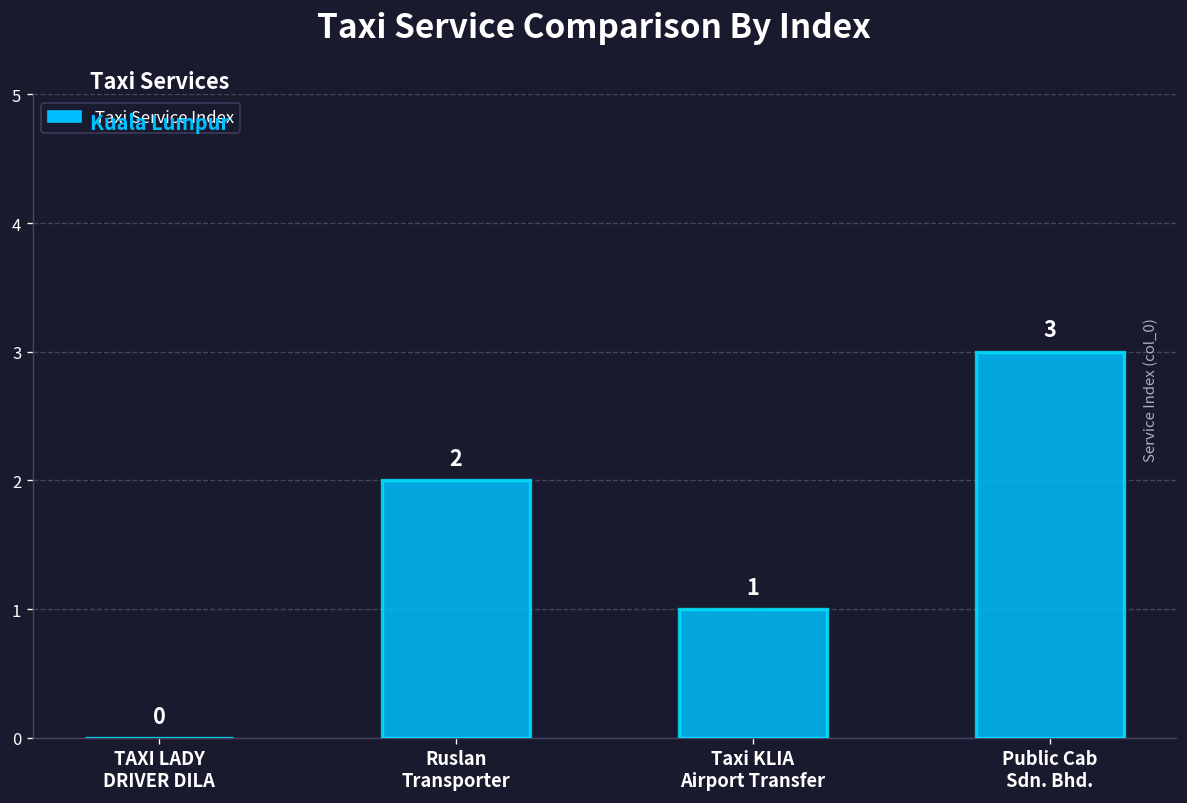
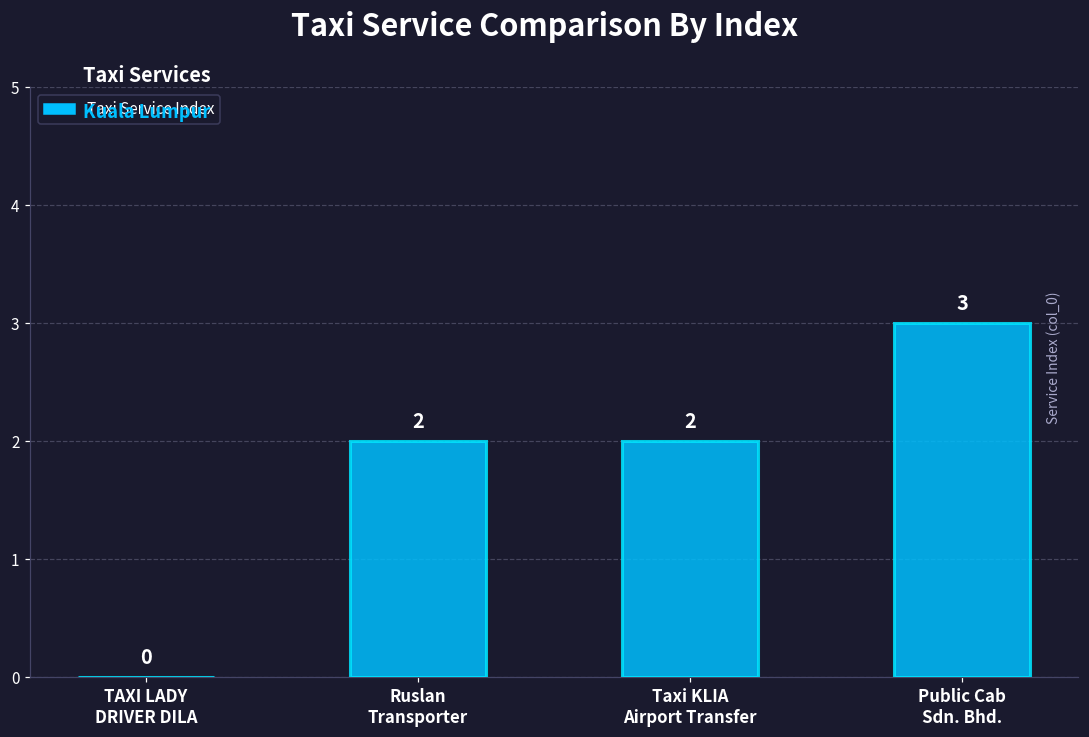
  {
    "TAXI LADY DRIVER DILA": 0,
    "Ruslan Transporter": 2,
-   "Taxi KLIA Airport Transfer": 1,
+   "Taxi KLIA Airport Transfer": 2,
    "Public Cab Sdn. Bhd.": 3
  }
